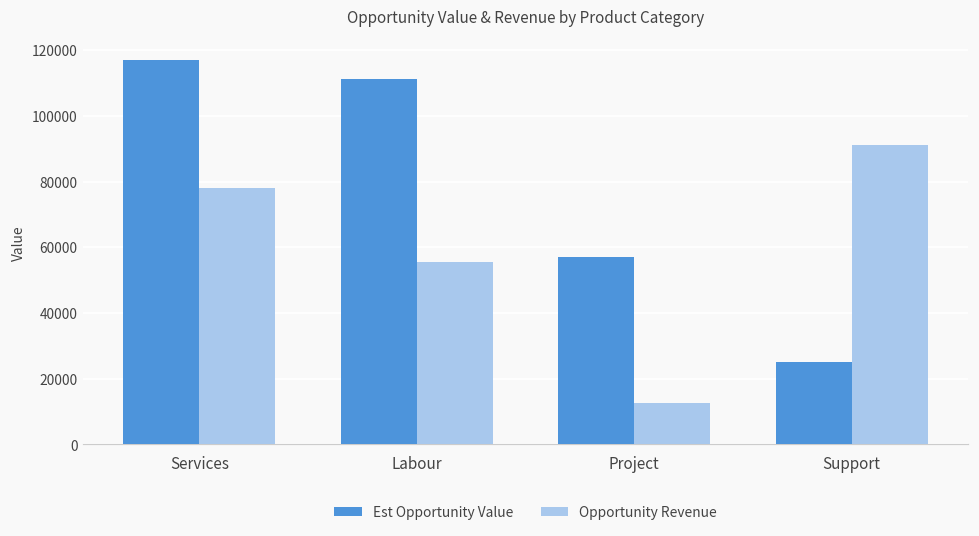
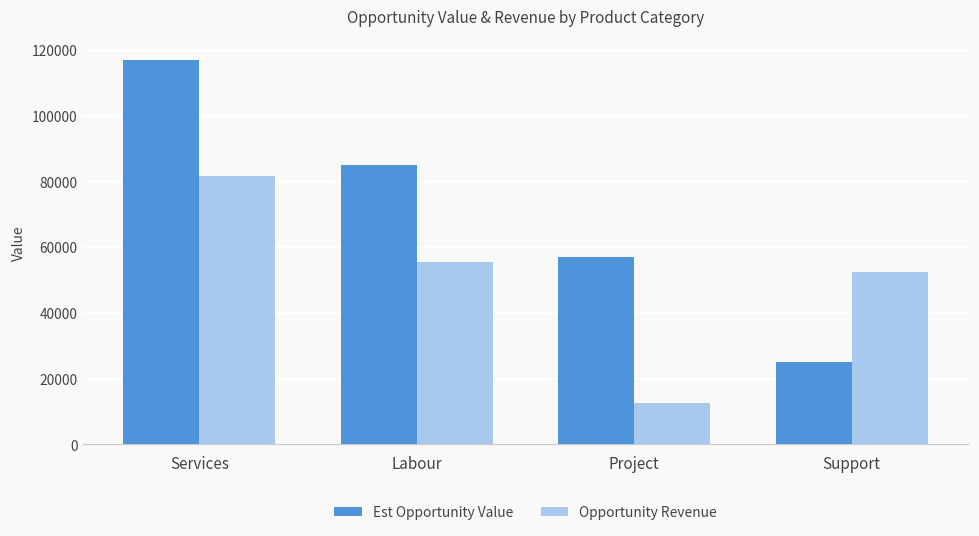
  {
    "Est Opportunity Value": {
      "Services": 117000,
-     "Labour": 111000,
+     "Labour": 85000,
      "Project": 57000,
      "Support": 25000
    },
    "Opportunity Revenue": {
-     "Services": 78000,
+     "Services": 82000,
      "Labour": 55000,
      "Project": 13000,
-     "Support": 91000
+     "Support": 52000
    }
  }
